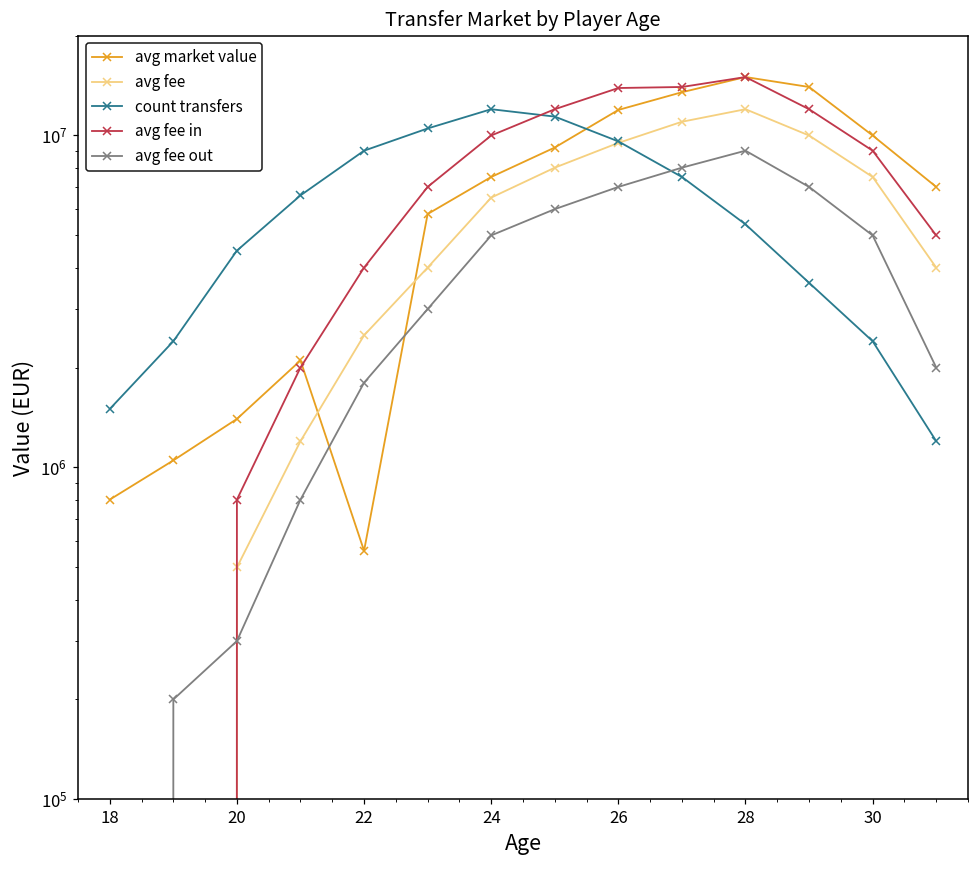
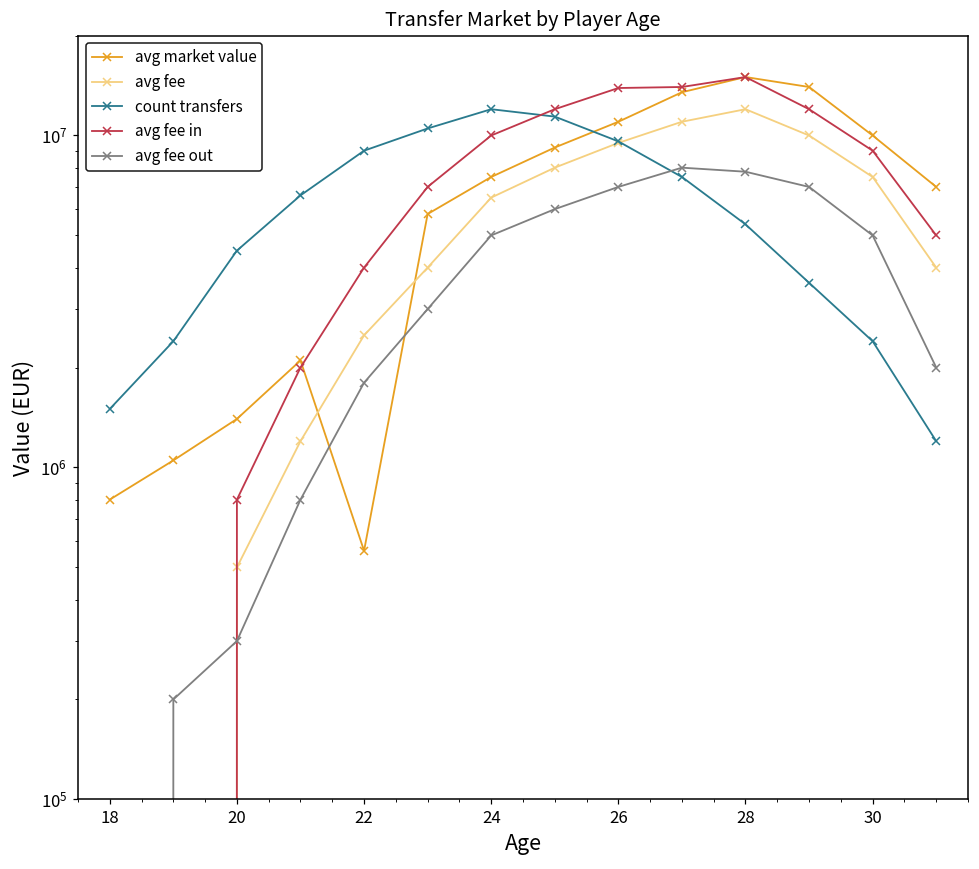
  {
    "avg market value": {
      "18": 800000,
      "20": 1400000,
      "22": 560000,
      "24": 7500000,
-     "26": 11900000,
+     "26": 11000000,
      "30": 10000000
    },
    "avg fee": {
      "20": 500000,
      "22": 2500000,
      "24": 6500000,
      "28": 12000000,
      "30": 7500000
    },
    "count transfers": {
      "18": 1500000,
      "20": 4500000,
      "22": 9000000,
      "24": 12000000,
      "28": 5400000,
      "30": 2400000
    },
    "avg fee in": {
      "20": 800000,
      "22": 4000000,
      "24": 10000000,
      "26": 14000000,
      "30": 9000000
    },
    "avg fee out": {
      "20": 300000,
      "22": 1800000,
      "24": 5000000,
      "26": 7000000,
-     "28": 9000000,
+     "28": 7800000,
      "30": 5000000
    }
  }
